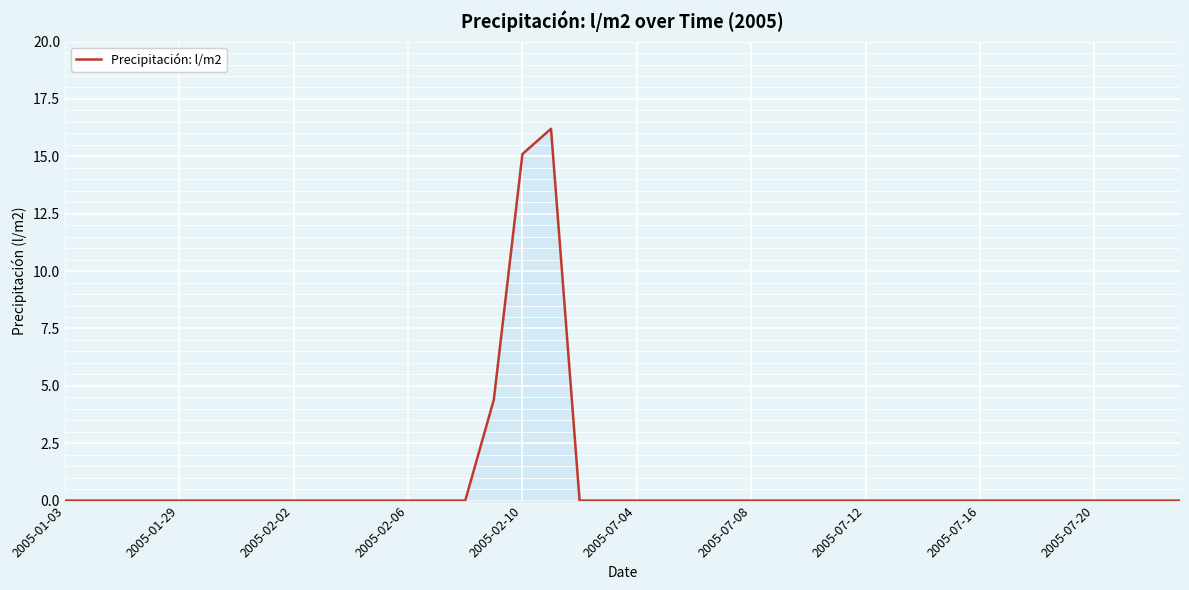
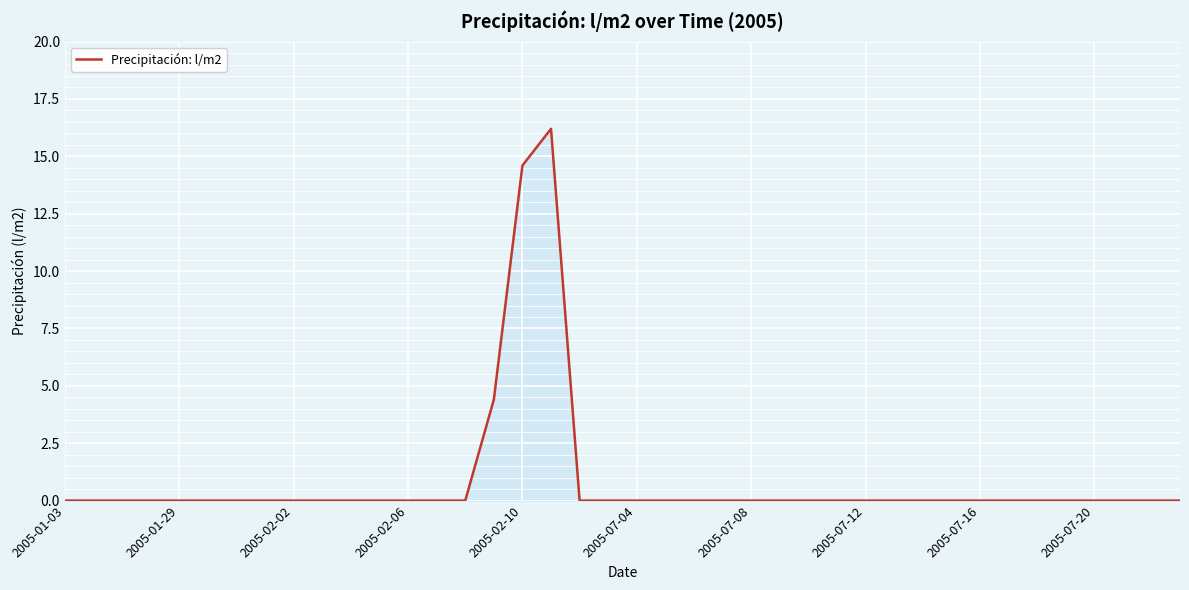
  {
    "2005-01-03": 0.0,
    "2005-01-29": 0.0,
    "2005-02-02": 0.0,
    "2005-02-06": 0.0,
-   "2005-02-10": 15.1,
+   "2005-02-10": 14.6,
    "2005-07-04": 0.0,
    "2005-07-08": 0.0,
    "2005-07-12": 0.0,
    "2005-07-16": 0.0,
    "2005-07-20": 0.0
  }
